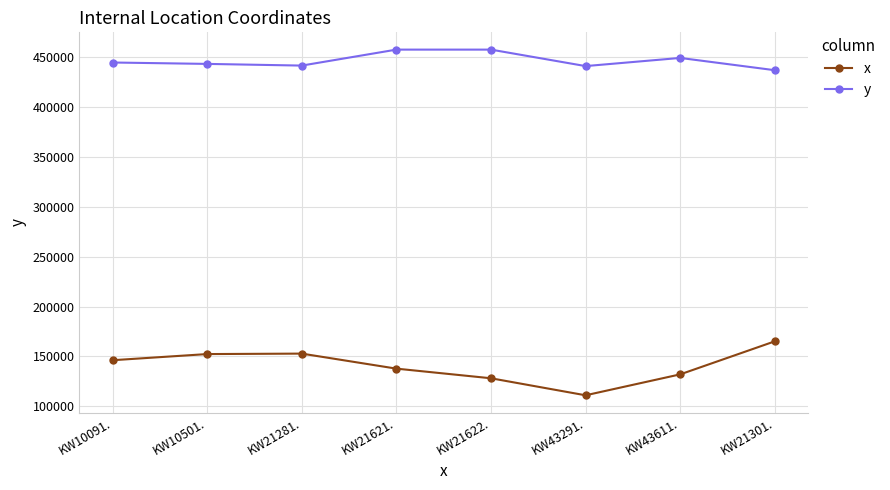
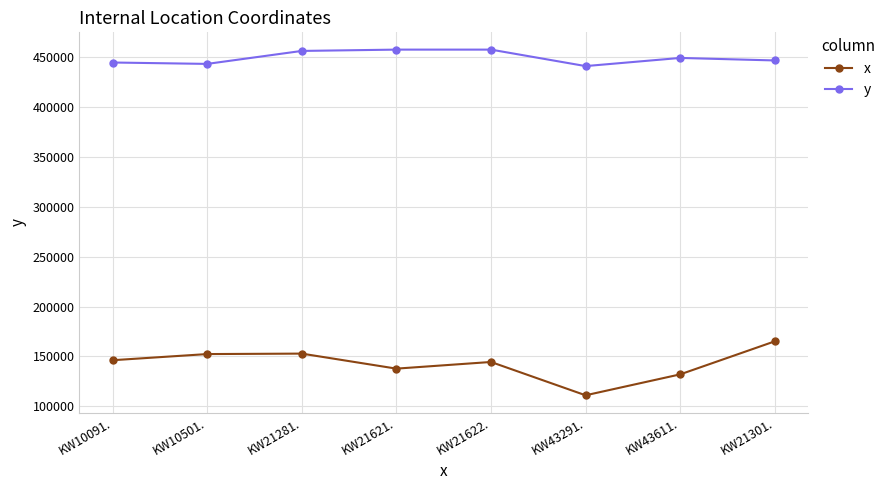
  {
    "x": {
      "KW10091.": 150000,
      "KW10501.": 150000,
      "KW21281.": 150000,
      "KW21621.": 140000,
-     "KW21622.": 130000,
+     "KW21622.": 140000,
      "KW43291.": 110000,
      "KW43611.": 130000,
      "KW21301.": 170000
    },
    "y": {
      "KW10091.": 440000,
      "KW10501.": 440000,
-     "KW21281.": 440000,
+     "KW21281.": 460000,
      "KW21621.": 460000,
      "KW21622.": 460000,
      "KW43291.": 440000,
      "KW43611.": 450000,
-     "KW21301.": 440000
+     "KW21301.": 450000
    }
  }
